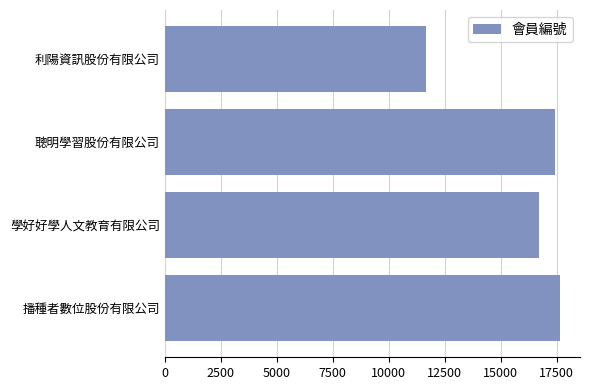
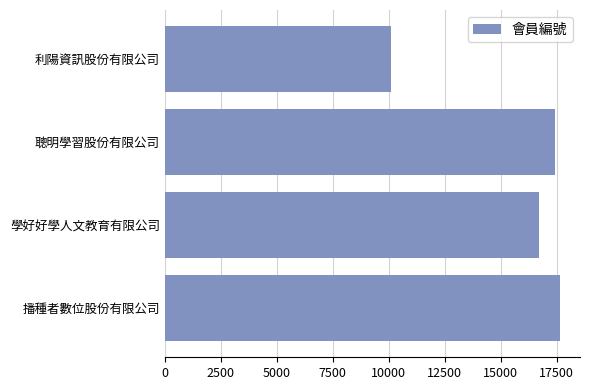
  {
-   "利陽資訊股份有限公司": 11700,
+   "利陽資訊股份有限公司": 10100,
    "聰明學習股份有限公司": 17400,
    "學好好學人文教育有限公司": 16700,
    "播種者數位股份有限公司": 17700
  }
